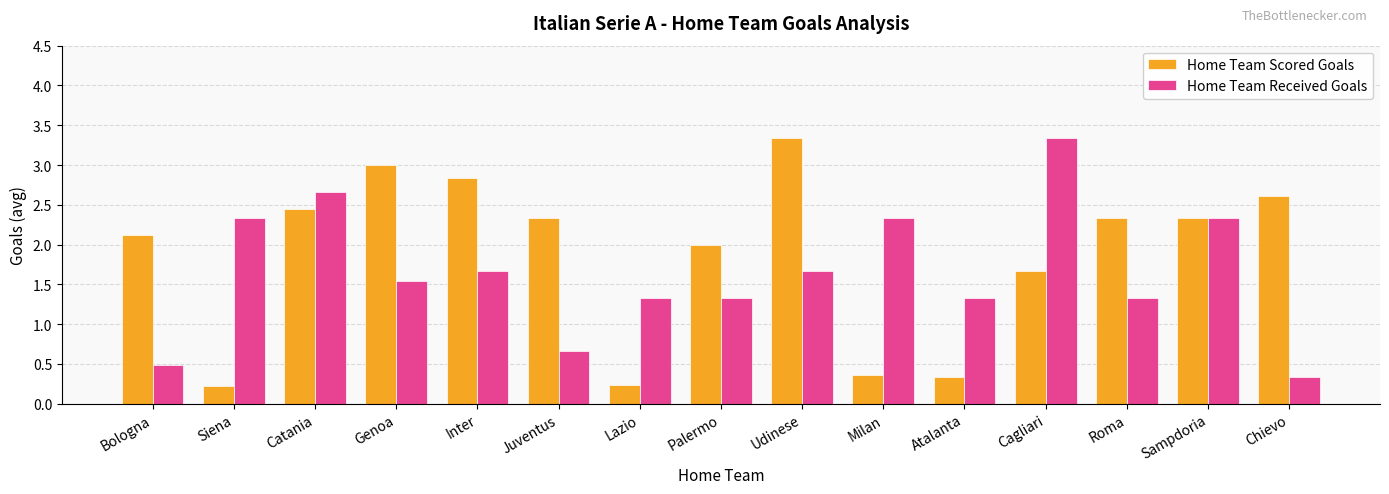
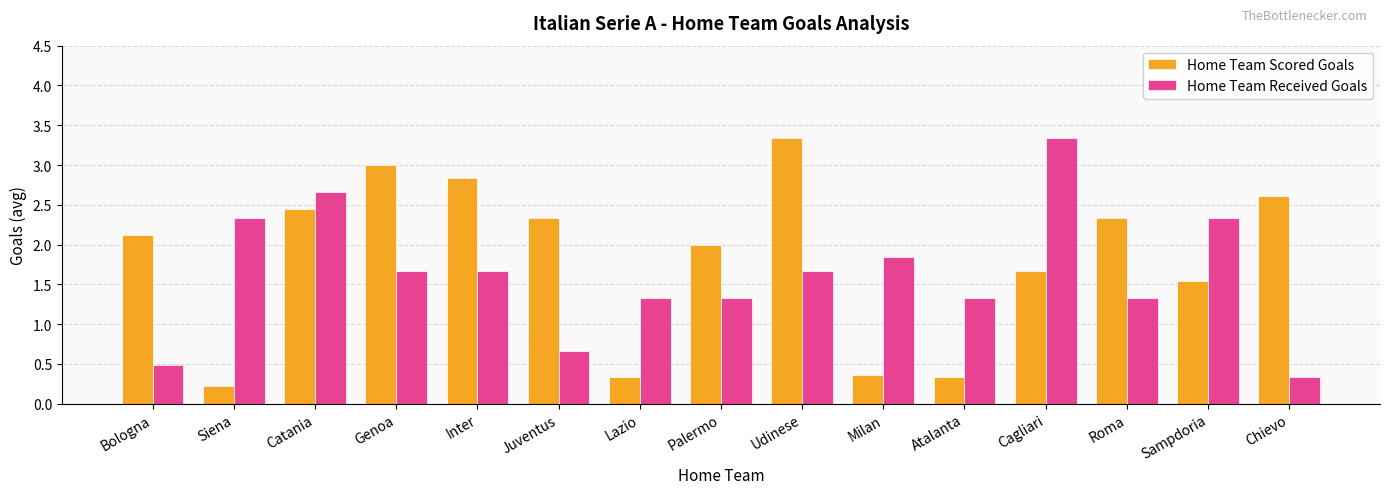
  {
    "Home Team Scored Goals": {
      "Bologna": 2.1,
      "Siena": 0.2,
      "Catania": 2.4,
      "Genoa": 3.0,
      "Inter": 2.8,
      "Juventus": 2.3,
-     "Lazio": 0.2,
+     "Lazio": 0.3,
      "Palermo": 2.0,
      "Udinese": 3.3,
      "Milan": 0.4,
      "Atalanta": 0.3,
      "Cagliari": 1.7,
      "Roma": 2.3,
-     "Sampdoria": 2.3,
+     "Sampdoria": 1.5,
      "Chievo": 2.6
    },
    "Home Team Received Goals": {
      "Bologna": 0.5,
      "Siena": 2.3,
      "Catania": 2.7,
-     "Genoa": 1.5,
+     "Genoa": 1.7,
      "Inter": 1.7,
      "Juventus": 0.7,
      "Lazio": 1.3,
      "Palermo": 1.3,
      "Udinese": 1.7,
-     "Milan": 2.3,
+     "Milan": 1.8,
      "Atalanta": 1.3,
      "Cagliari": 3.3,
      "Roma": 1.3,
      "Sampdoria": 2.3,
      "Chievo": 0.3
    }
  }
